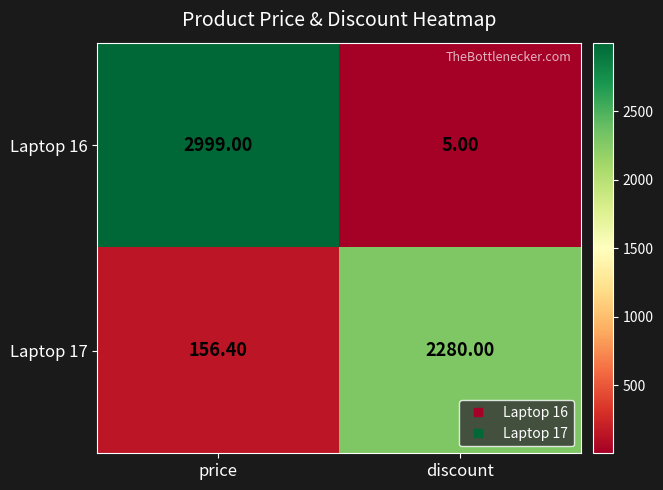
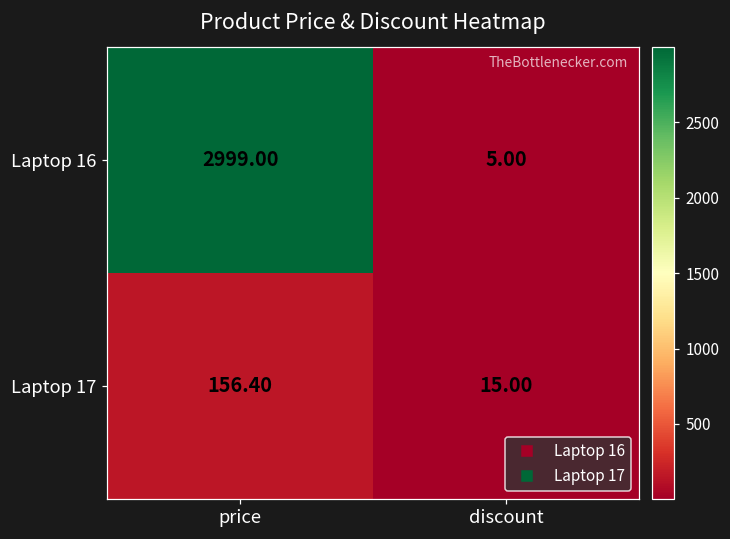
  {
    "Laptop 16": {
      "price": 2999.00
    },
    "Laptop 17": {
      "price": 156.40,
-     "discount": 2280.00
+     "discount": 15.00
    }
  }
